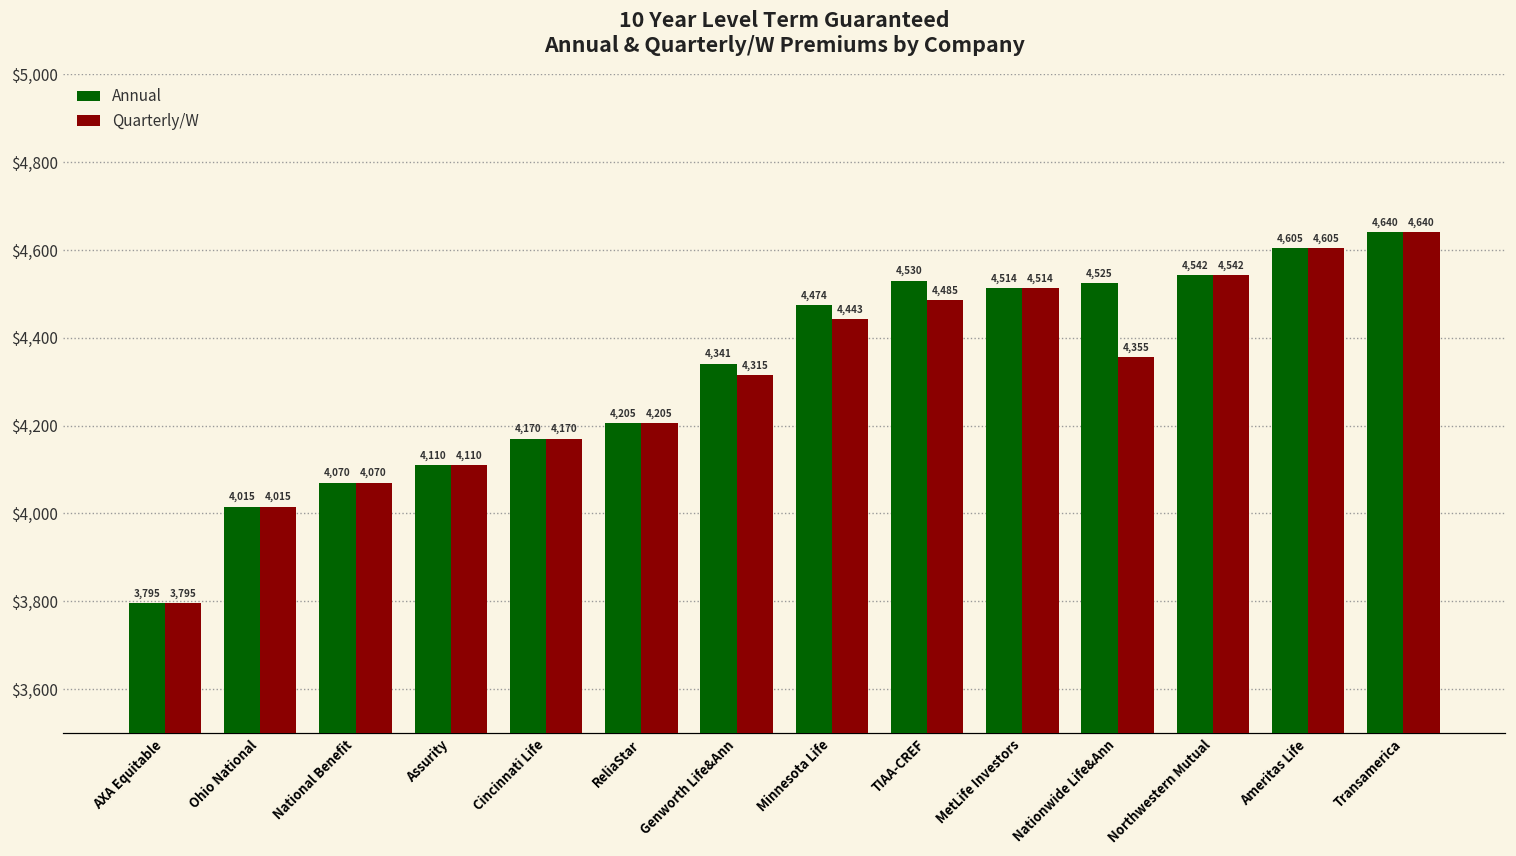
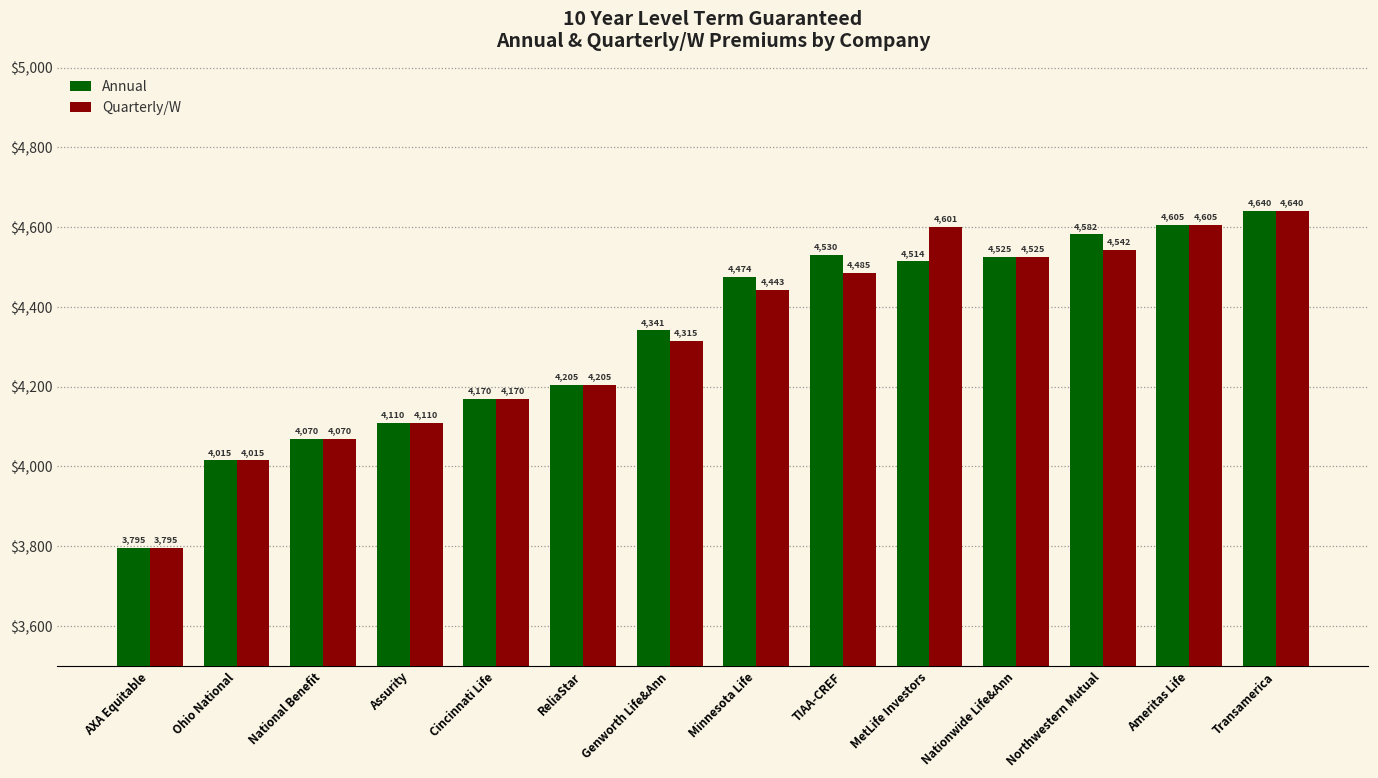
  {
    "Annual": {
      "AXA Equitable": "3,795",
      "Ohio National": "4,015",
      "National Benefit": "4,070",
      "Assurity": "4,110",
      "Cincinnati Life": "4,170",
      "ReliaStar": "4,205",
      "Genworth Life&Ann": "4,341",
      "Minnesota Life": "4,474",
      "TIAA-CREF": "4,530",
      "MetLife Investors": "4,514",
      "Nationwide Life&Ann": "4,525",
-     "Northwestern Mutual": "4,542",
+     "Northwestern Mutual": "4,582",
      "Ameritas Life": "4,605",
      "Transamerica": "4,640"
    },
    "Quarterly/W": {
      "AXA Equitable": "3,795",
      "Ohio National": "4,015",
      "National Benefit": "4,070",
      "Assurity": "4,110",
      "Cincinnati Life": "4,170",
      "ReliaStar": "4,205",
      "Genworth Life&Ann": "4,315",
      "Minnesota Life": "4,443",
      "TIAA-CREF": "4,485",
-     "MetLife Investors": "4,514",
-     "Nationwide Life&Ann": "4,355",
+     "MetLife Investors": "4,601",
+     "Nationwide Life&Ann": "4,525",
      "Northwestern Mutual": "4,542",
      "Ameritas Life": "4,605",
      "Transamerica": "4,640"
    }
  }
